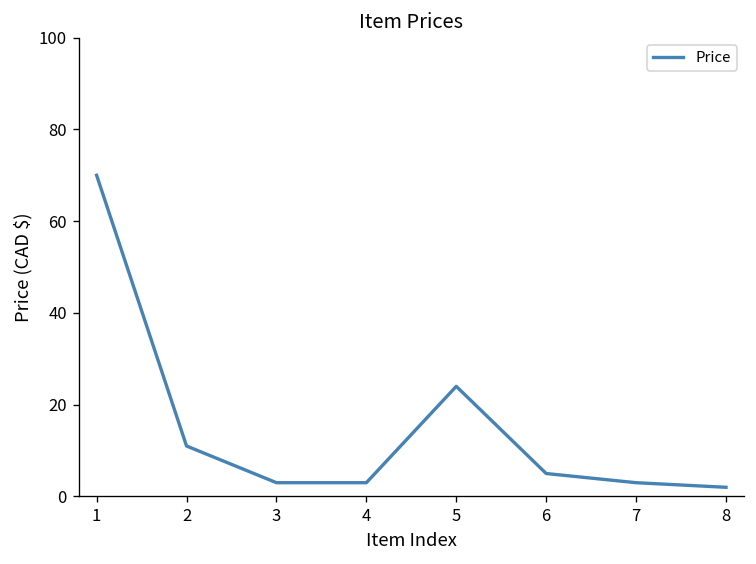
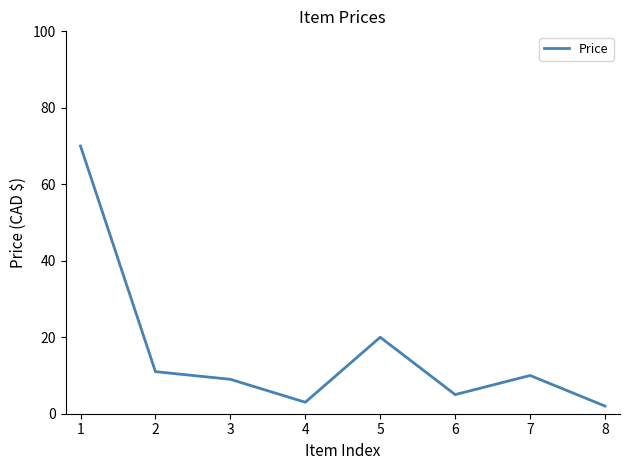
  {
    "1": 70,
    "2": 11,
-   "3": 3,
+   "3": 9,
    "4": 3,
-   "5": 24,
+   "5": 20,
    "6": 5,
-   "7": 3,
+   "7": 10,
    "8": 2
  }
